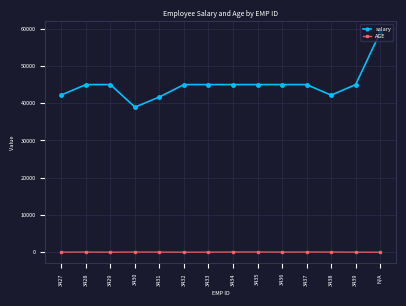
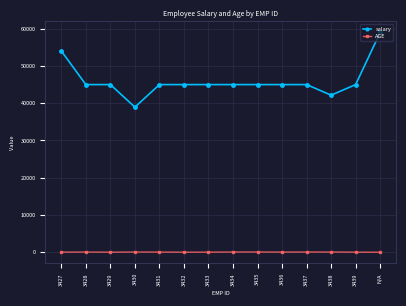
  {
    "salary": {
-     "3427": 42000,
+     "3427": 54000,
      "3428": 45000,
      "3429": 45000,
      "3430": 39000,
-     "3431": 42000,
+     "3431": 45000,
      "3432": 45000,
      "3433": 45000,
      "3434": 45000,
      "3435": 45000,
      "3436": 45000,
      "3437": 45000,
      "3438": 42000,
      "3439": 45000
    },
    "AGE": {
      "3427": 0,
      "3428": 0,
      "3429": 0,
      "3430": 0,
      "3431": 0,
      "3432": 0,
      "3433": 0,
      "3434": 0,
      "3435": 0,
      "3436": 0,
      "3437": 0,
      "3438": 0,
      "3439": 0,
      "N/A": 0
    }
  }
